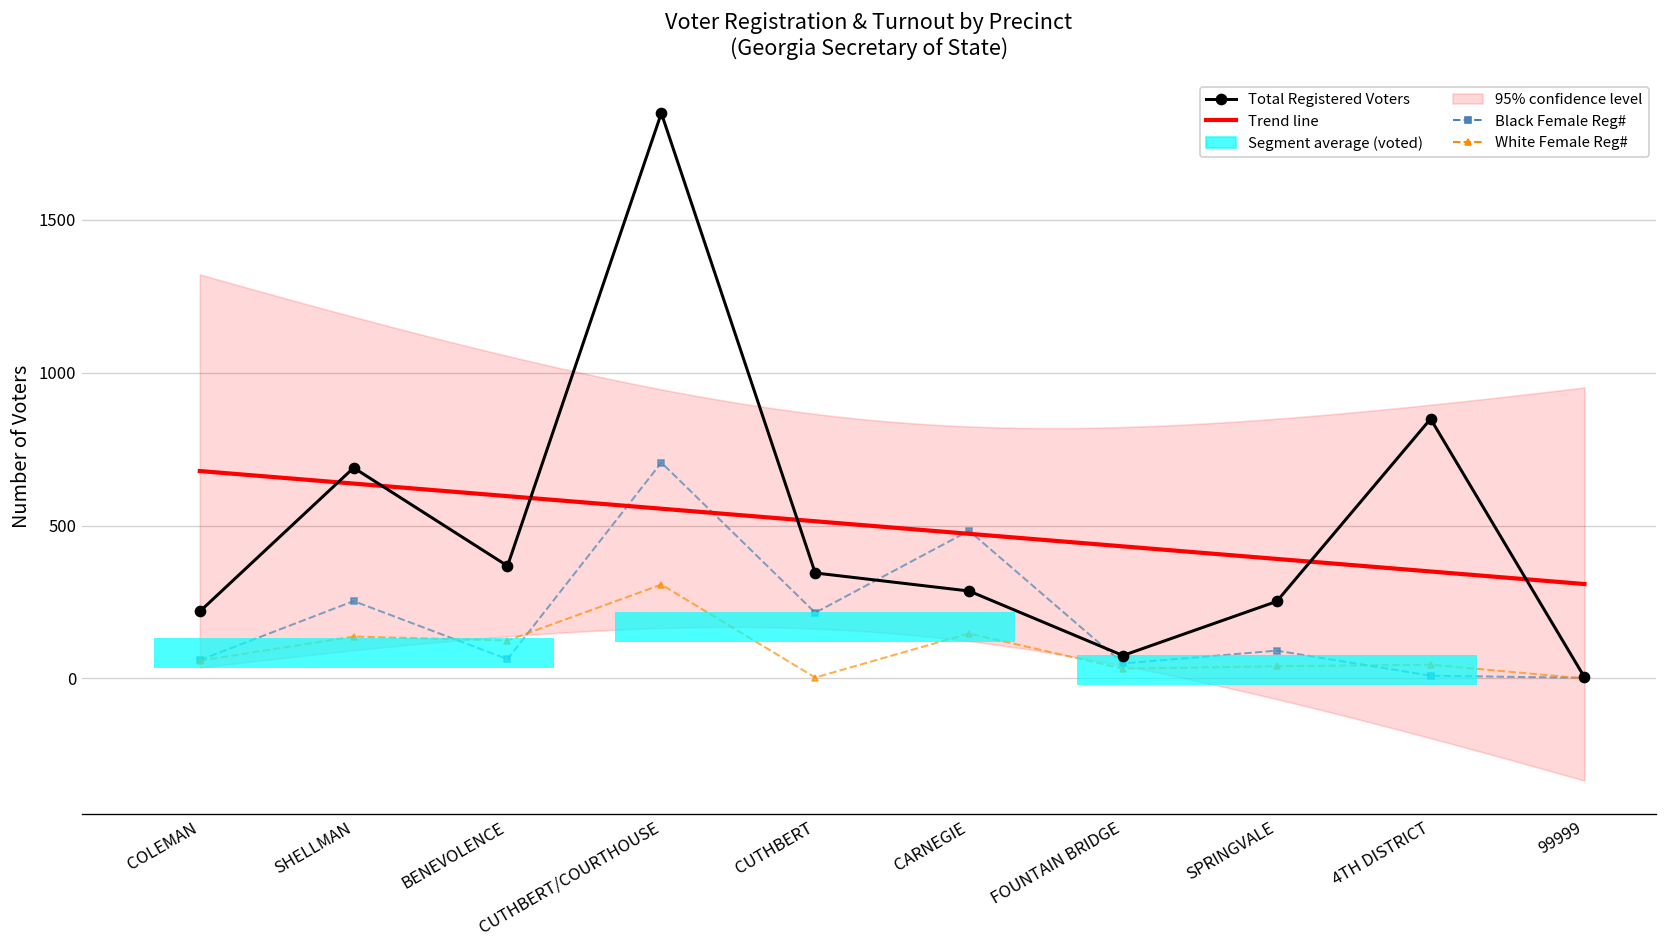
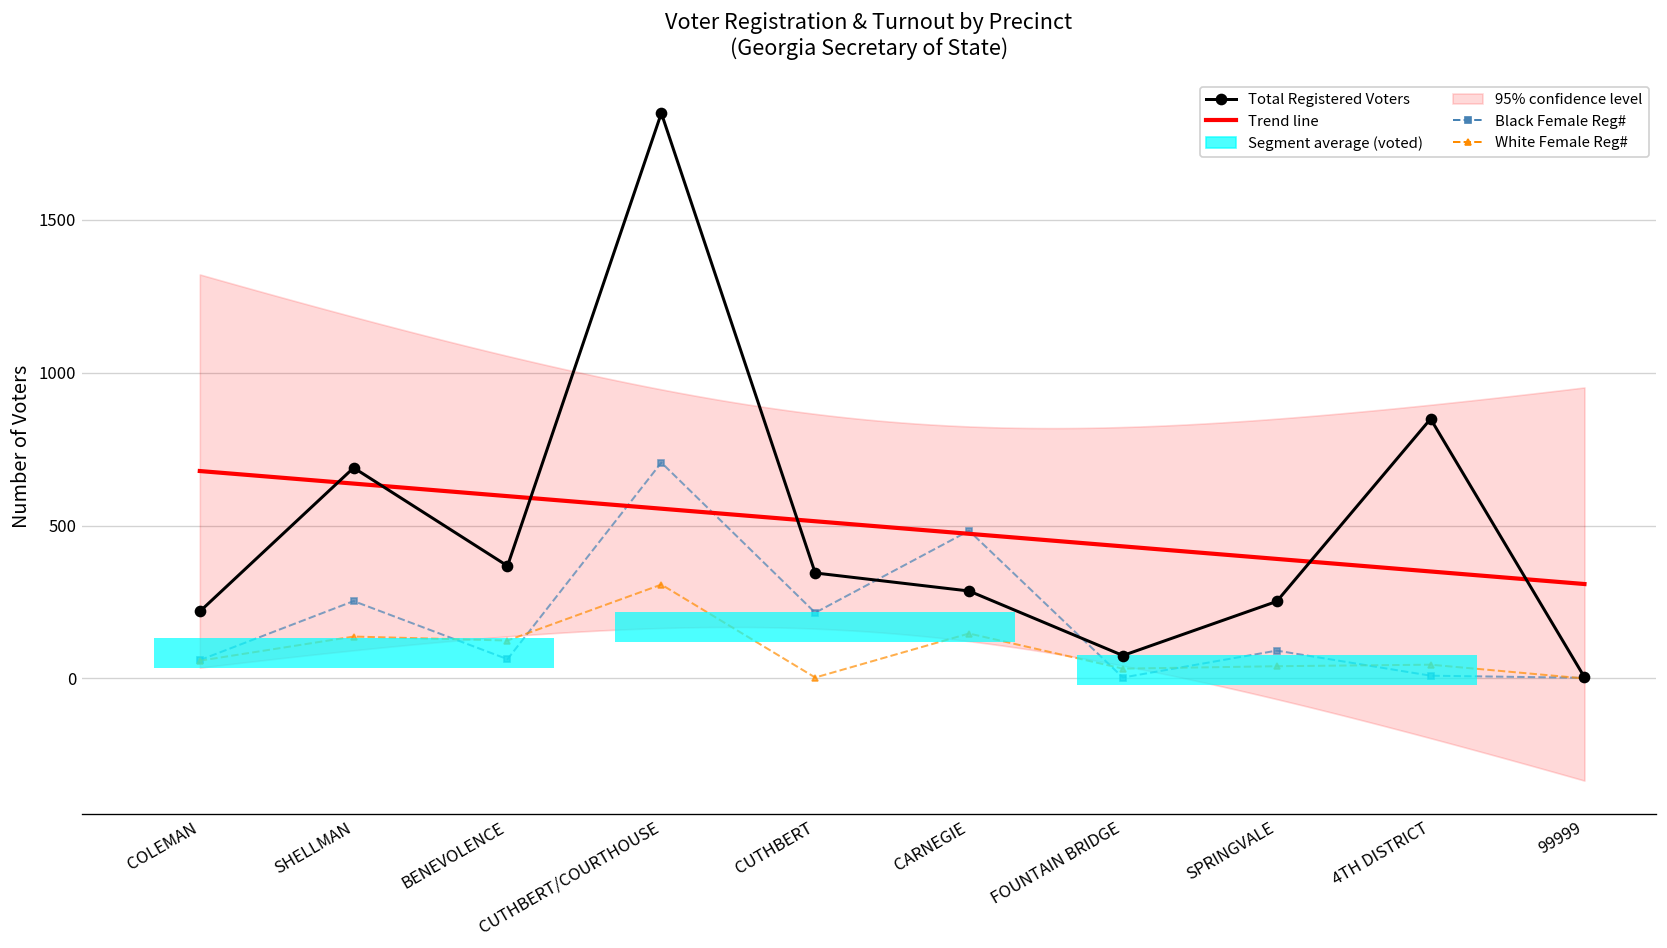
  {
    "Total Registered Voters": {
      "COLEMAN": 220,
      "SHELLMAN": 690,
      "BENEVOLENCE": 370,
      "CUTHBERT/COURTHOUSE": 1850,
      "CUTHBERT": 350,
      "CARNEGIE": 290,
      "FOUNTAIN BRIDGE": 80,
      "SPRINGVALE": 250,
      "4TH DISTRICT": 850
    },
    "Black Female Reg#": {
      "SHELLMAN": 250,
      "BENEVOLENCE": 60,
      "CUTHBERT/COURTHOUSE": 710,
      "CUTHBERT": 220,
      "CARNEGIE": 480,
-     "FOUNTAIN BRIDGE": 50,
+     "FOUNTAIN BRIDGE": 0,
      "SPRINGVALE": 90,
      "4TH DISTRICT": 10
    },
    "White Female Reg#": {
      "SHELLMAN": 140,
      "BENEVOLENCE": 120,
      "CUTHBERT/COURTHOUSE": 310,
      "CUTHBERT": 0,
      "CARNEGIE": 150,
      "FOUNTAIN BRIDGE": 30,
      "SPRINGVALE": 40,
      "4TH DISTRICT": 50
    }
  }
